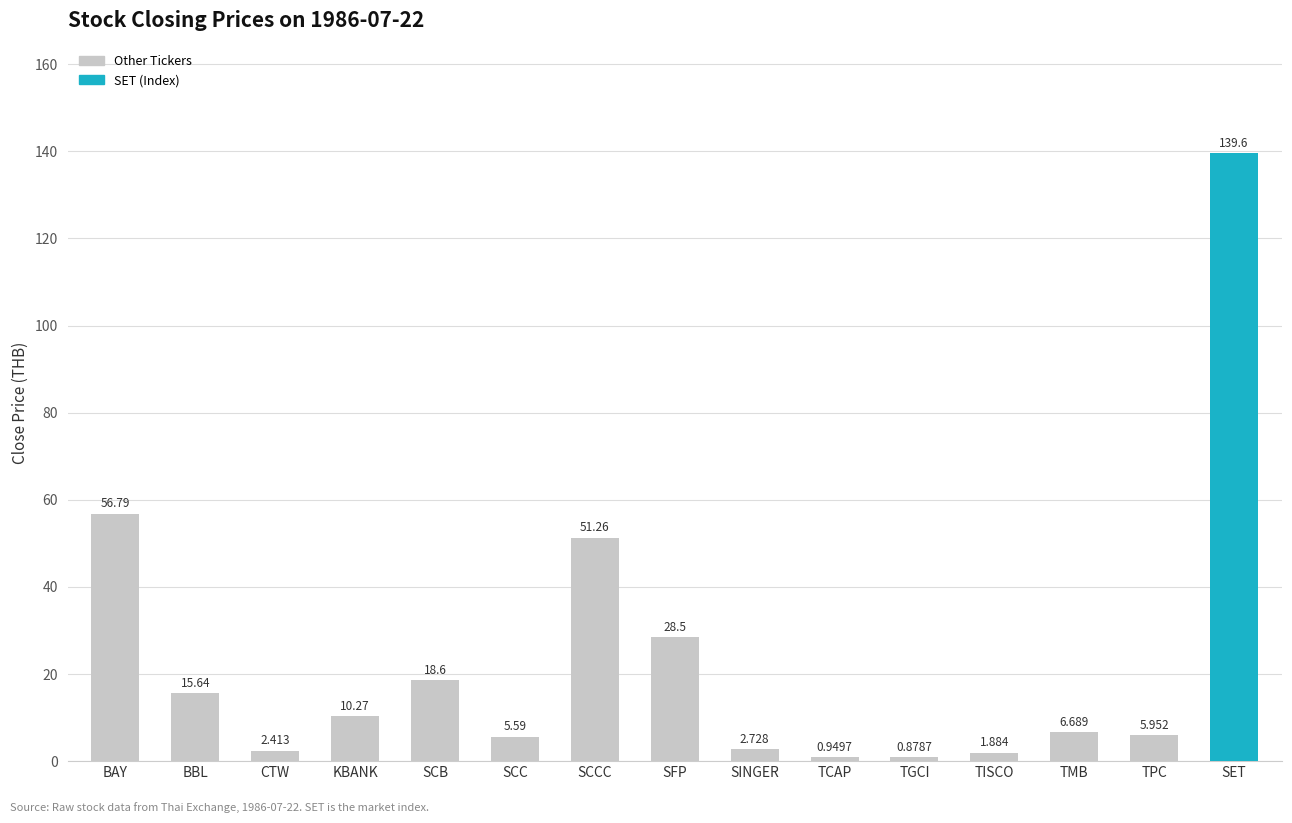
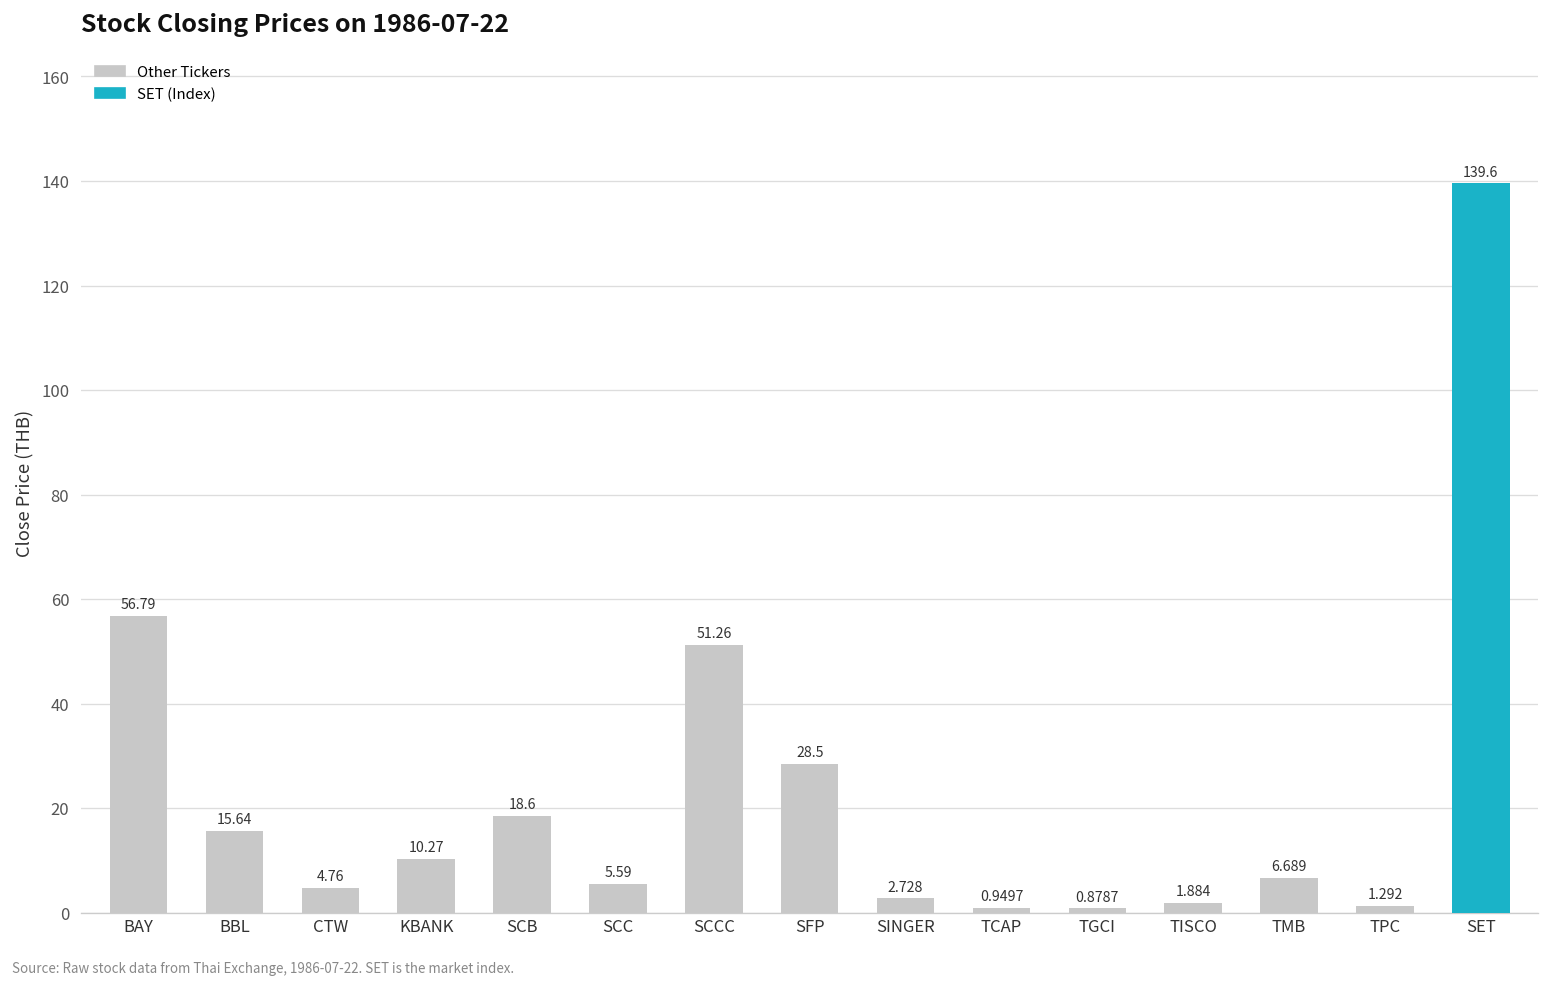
  {
    "BAY": 56.79,
    "BBL": 15.64,
-   "CTW": 2.413,
+   "CTW": 4.76,
    "KBANK": 10.27,
    "SCB": 18.6,
    "SCC": 5.59,
    "SCCC": 51.26,
    "SFP": 28.5,
    "SINGER": 2.728,
    "TCAP": 0.9497,
    "TGCI": 0.8787,
    "TISCO": 1.884,
    "TMB": 6.689,
-   "TPC": 5.952,
+   "TPC": 1.292,
    "SET": 139.6
  }
